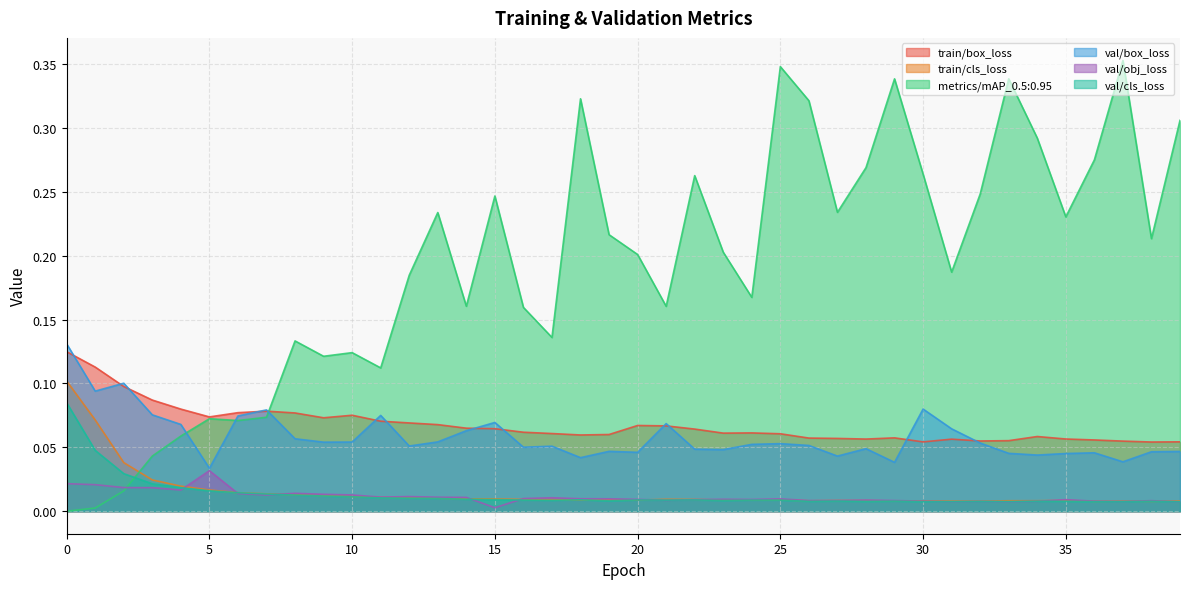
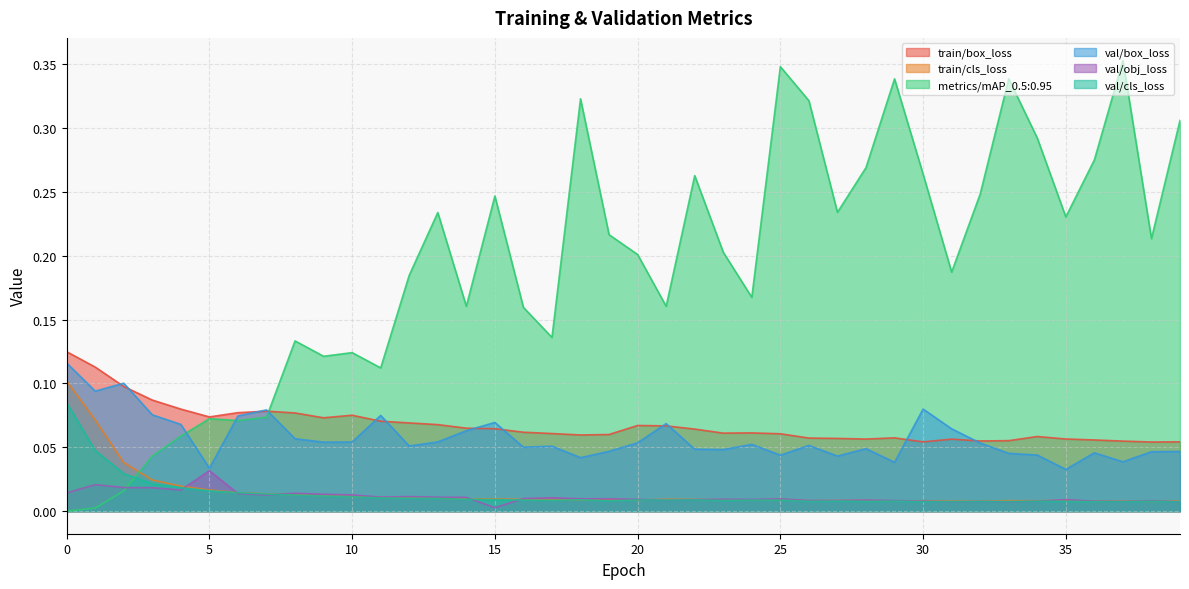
  {
    "val/box_loss": {
-     "0": 0.131,
+     "0": 0.116,
      "10": 0.054,
      "15": 0.069,
-     "20": 0.046,
-     "25": 0.053,
+     "20": 0.054,
+     "25": 0.044,
      "30": 0.080,
-     "35": 0.045
+     "35": 0.033
    },
    "val/obj_loss": {
-     "0": 0.022,
+     "0": 0.014,
      "15": 0.003
    }
  }
